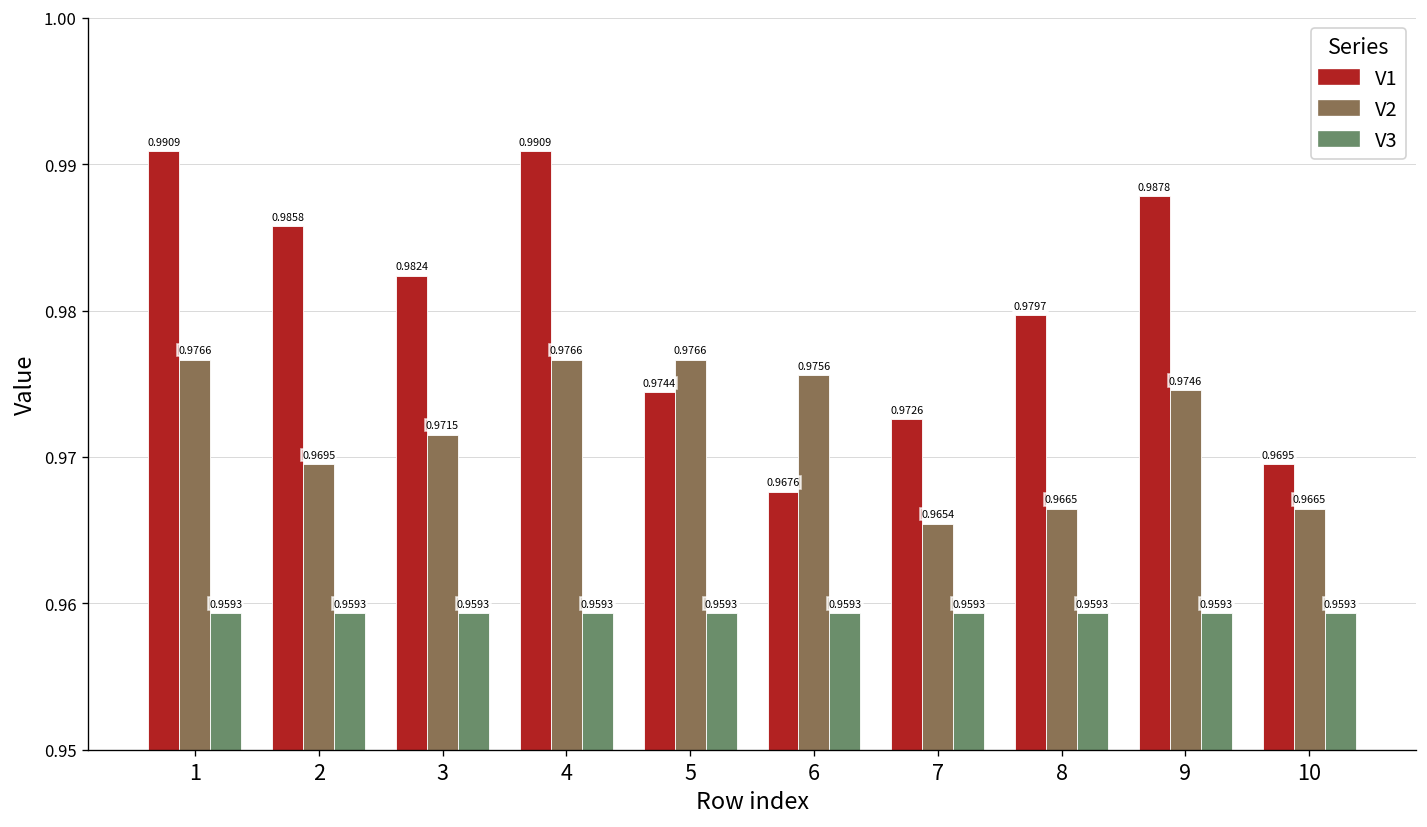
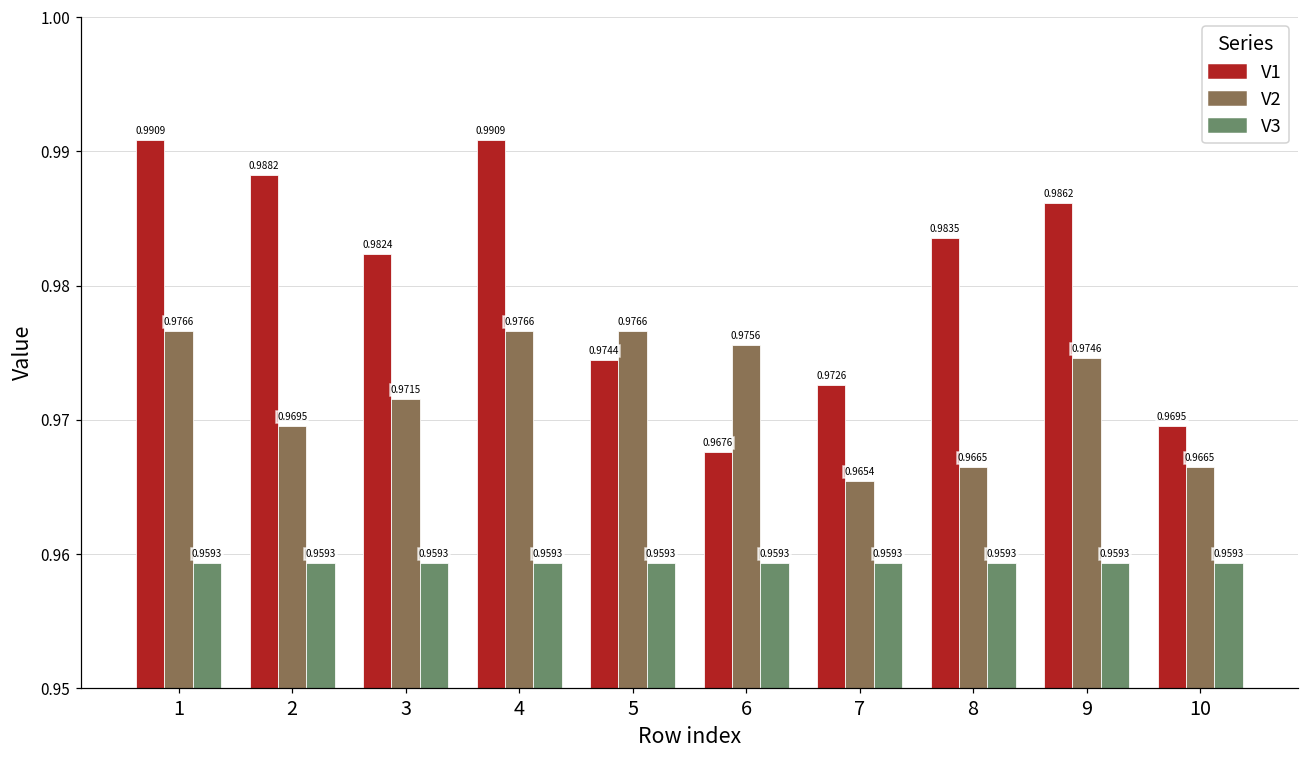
  {
    "V1": {
-     "2": 0.9858,
-     "8": 0.9797,
-     "9": 0.9878
+     "2": 0.9882,
+     "8": 0.9835,
+     "9": 0.9862
    }
  }
